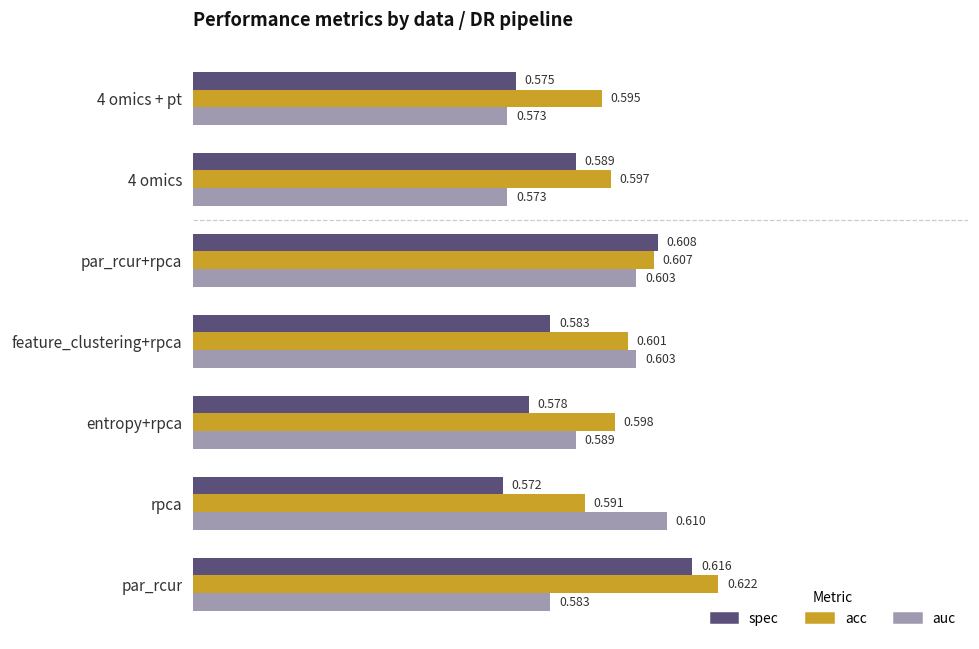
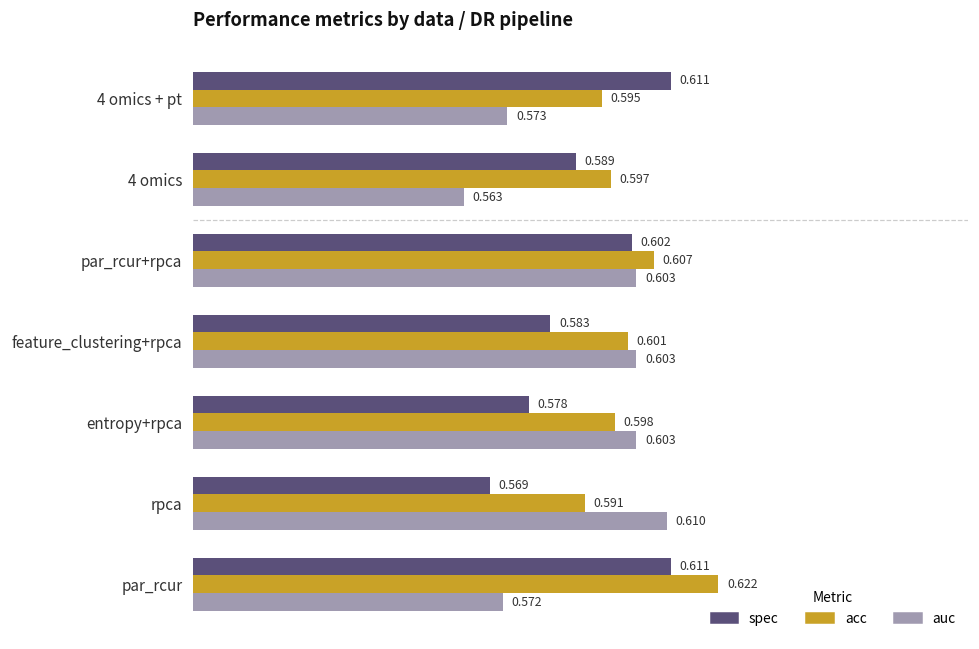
  {
    "spec": {
-     "4 omics + pt": 0.575,
+     "4 omics + pt": 0.611,
      "4 omics": 0.589,
-     "par_rcur+rpca": 0.608,
+     "par_rcur+rpca": 0.602,
      "feature_clustering+rpca": 0.583,
      "entropy+rpca": 0.578,
-     "rpca": 0.572,
-     "par_rcur": 0.616
+     "rpca": 0.569,
+     "par_rcur": 0.611
    },
    "acc": {
      "4 omics + pt": 0.595,
      "4 omics": 0.597,
      "par_rcur+rpca": 0.607,
      "feature_clustering+rpca": 0.601,
      "entropy+rpca": 0.598,
      "rpca": 0.591,
      "par_rcur": 0.622
    },
    "auc": {
      "4 omics + pt": 0.573,
-     "4 omics": 0.573,
+     "4 omics": 0.563,
      "par_rcur+rpca": 0.603,
      "feature_clustering+rpca": 0.603,
-     "entropy+rpca": 0.589,
+     "entropy+rpca": 0.603,
      "rpca": 0.610,
-     "par_rcur": 0.583
+     "par_rcur": 0.572
    }
  }
